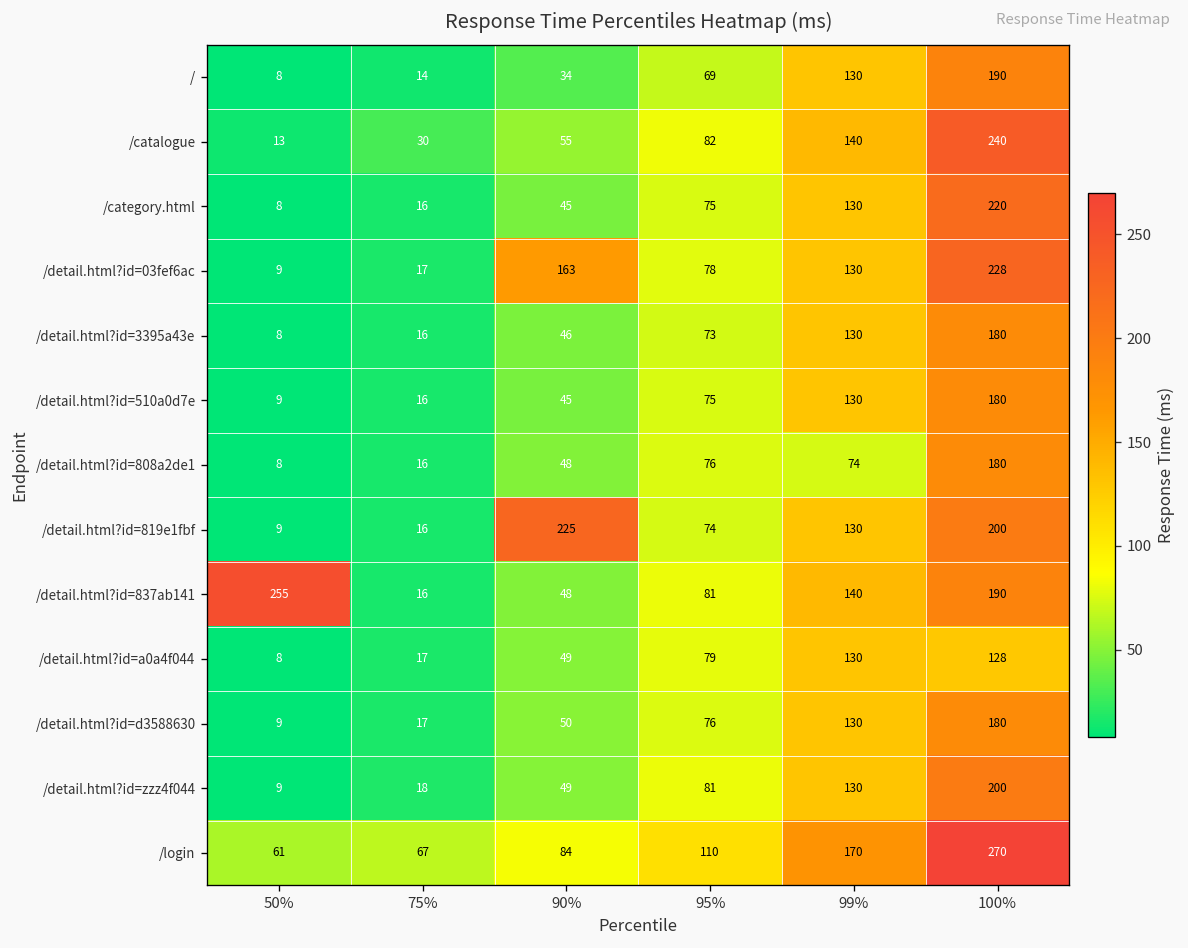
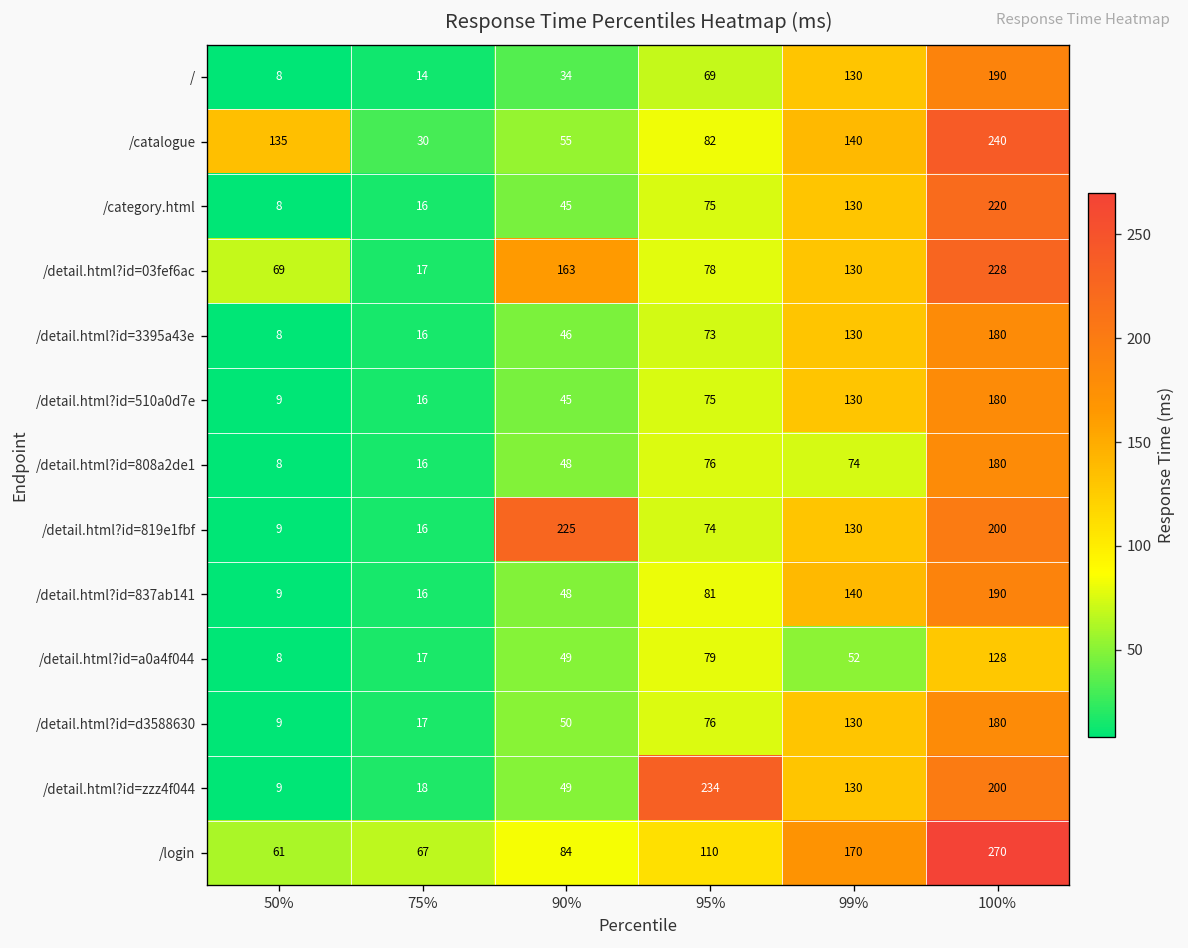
  {
    "/": {
      "50%": 8,
      "75%": 14,
      "90%": 34,
      "95%": 69,
      "99%": 130,
      "100%": 190
    },
    "/catalogue": {
-     "50%": 13,
+     "50%": 135,
      "75%": 30,
      "90%": 55,
      "95%": 82,
      "99%": 140,
      "100%": 240
    },
    "/category.html": {
      "50%": 8,
      "75%": 16,
      "90%": 45,
      "95%": 75,
      "99%": 130,
      "100%": 220
    },
    "/detail.html?id=03fef6ac": {
-     "50%": 9,
+     "50%": 69,
      "75%": 17,
      "90%": 163,
      "95%": 78,
      "99%": 130,
      "100%": 228
    },
    "/detail.html?id=3395a43e": {
      "50%": 8,
      "75%": 16,
      "90%": 46,
      "95%": 73,
      "99%": 130,
      "100%": 180
    },
    "/detail.html?id=510a0d7e": {
      "50%": 9,
      "75%": 16,
      "90%": 45,
      "95%": 75,
      "99%": 130,
      "100%": 180
    },
    "/detail.html?id=808a2de1": {
      "50%": 8,
      "75%": 16,
      "90%": 48,
      "95%": 76,
      "99%": 74,
      "100%": 180
    },
    "/detail.html?id=819e1fbf": {
      "50%": 9,
      "75%": 16,
      "90%": 225,
      "95%": 74,
      "99%": 130,
      "100%": 200
    },
    "/detail.html?id=837ab141": {
-     "50%": 255,
+     "50%": 9,
      "75%": 16,
      "90%": 48,
      "95%": 81,
      "99%": 140,
      "100%": 190
    },
    "/detail.html?id=a0a4f044": {
      "50%": 8,
      "75%": 17,
      "90%": 49,
      "95%": 79,
-     "99%": 130,
+     "99%": 52,
      "100%": 128
    },
    "/detail.html?id=d3588630": {
      "50%": 9,
      "75%": 17,
      "90%": 50,
      "95%": 76,
      "99%": 130,
      "100%": 180
    },
    "/detail.html?id=zzz4f044": {
      "50%": 9,
      "75%": 18,
      "90%": 49,
-     "95%": 81,
+     "95%": 234,
      "99%": 130,
      "100%": 200
    },
    "/login": {
      "50%": 61,
      "75%": 67,
      "90%": 84,
      "95%": 110,
      "99%": 170,
      "100%": 270
    }
  }
